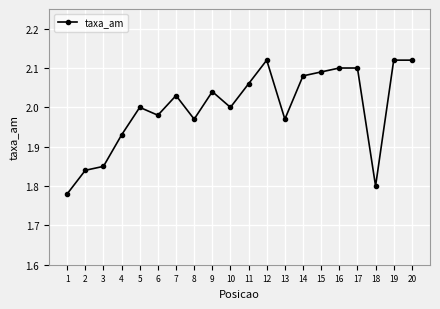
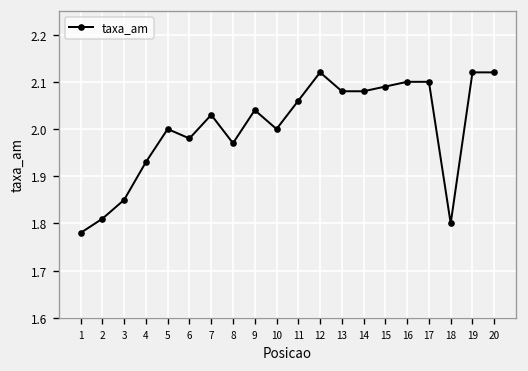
  {
    "1": 1.78,
-   "2": 1.84,
+   "2": 1.81,
    "3": 1.85,
    "4": 1.93,
    "5": 2.00,
    "6": 1.98,
    "7": 2.03,
    "8": 1.97,
    "9": 2.04,
    "10": 2.00,
    "11": 2.06,
    "12": 2.12,
-   "13": 1.97,
+   "13": 2.08,
    "14": 2.08,
    "15": 2.09,
    "16": 2.10,
    "17": 2.10,
    "18": 1.80,
    "19": 2.12,
    "20": 2.12
  }
